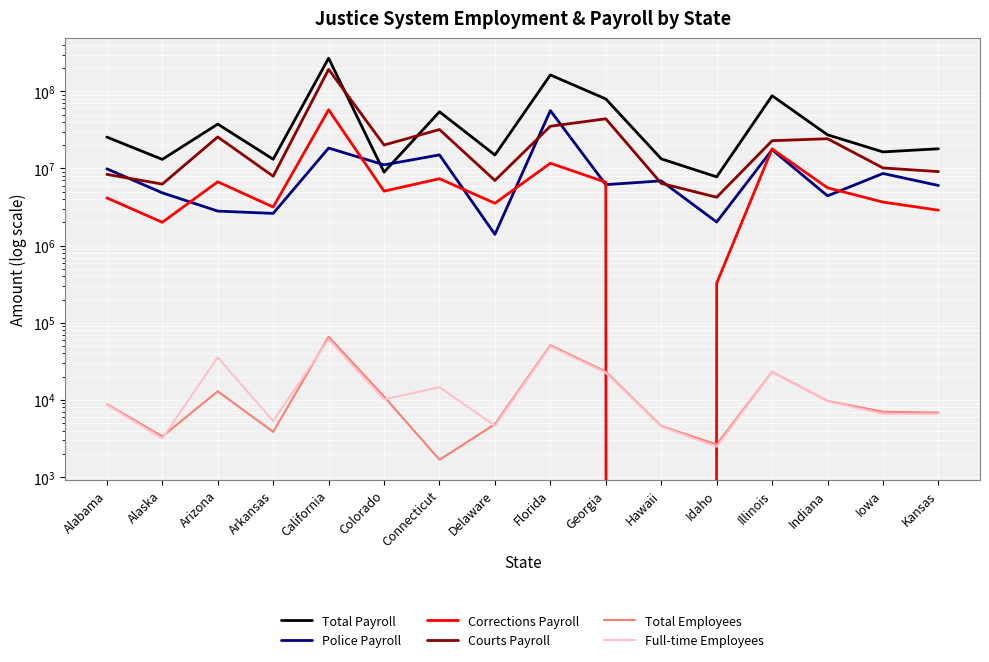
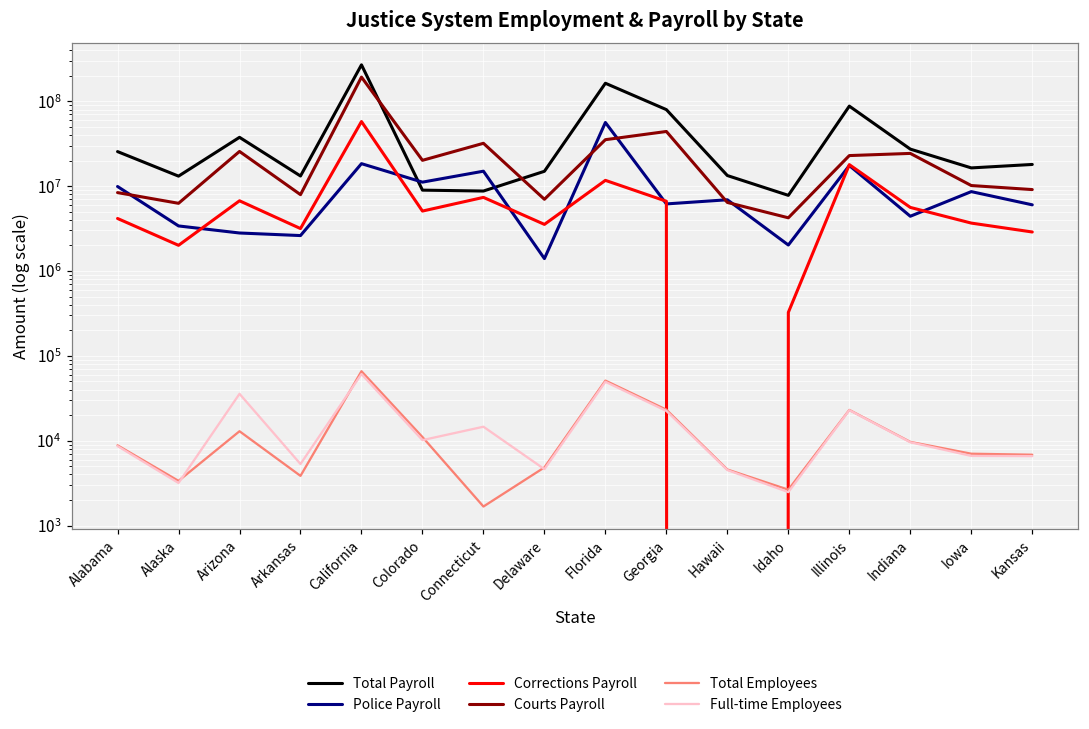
  {
    "Total Payroll": {
      "Alabama": 26000000,
      "Alaska": 13000000,
      "Arizona": 40000000,
      "Arkansas": 13000000,
      "California": 270000000,
      "Colorado": 9000000,
-     "Connecticut": 50000000,
+     "Connecticut": 9000000,
      "Delaware": 15000000,
      "Florida": 160000000,
      "Georgia": 80000000,
      "Hawaii": 13000000,
      "Idaho": 8000000,
      "Illinois": 90000000,
      "Indiana": 27000000,
      "Iowa": 16000000,
      "Kansas": 18000000
    },
    "Police Payroll": {
      "Alabama": 10000000,
-     "Alaska": 5000000,
+     "Alaska": 3000000,
      "Arizona": 2800000,
      "Arkansas": 2600000,
      "California": 18000000,
      "Colorado": 11000000,
      "Connecticut": 15000000,
      "Delaware": 1400000,
      "Florida": 60000000,
      "Idaho": 2000000,
      "Indiana": 4000000,
      "Iowa": 9000000,
      "Kansas": 6000000
    },
    "Corrections Payroll": {
      "Alabama": 4000000,
      "Alaska": 2000000,
      "Arizona": 7000000,
      "Arkansas": 3200000,
      "California": 60000000,
      "Colorado": 5000000,
      "Connecticut": 7000000,
      "Delaware": 4000000,
      "Florida": 12000000,
      "Idaho": 330000,
      "Indiana": 6000000,
      "Iowa": 4000000,
      "Kansas": 2900000
    },
    "Courts Payroll": {
      "Alabama": 8000000,
      "Alaska": 6000000,
      "Arizona": 26000000,
      "Arkansas": 8000000,
      "California": 190000000,
      "Colorado": 20000000,
      "Connecticut": 32000000,
      "Delaware": 7000000,
      "Florida": 40000000,
      "Georgia": 40000000,
      "Idaho": 4000000,
      "Illinois": 23000000,
      "Indiana": 24000000,
      "Iowa": 10000000,
      "Kansas": 9000000
    },
    "Total Employees": {
      "Arizona": 13000,
      "Arkansas": 4000,
      "California": 70000,
      "Colorado": 11000,
      "Connecticut": 1700
    },
    "Full-time Employees": {
      "Arizona": 40000,
      "Arkansas": 5000,
      "California": 60000,
      "Colorado": 10000,
      "Connecticut": 15000
    }
  }
